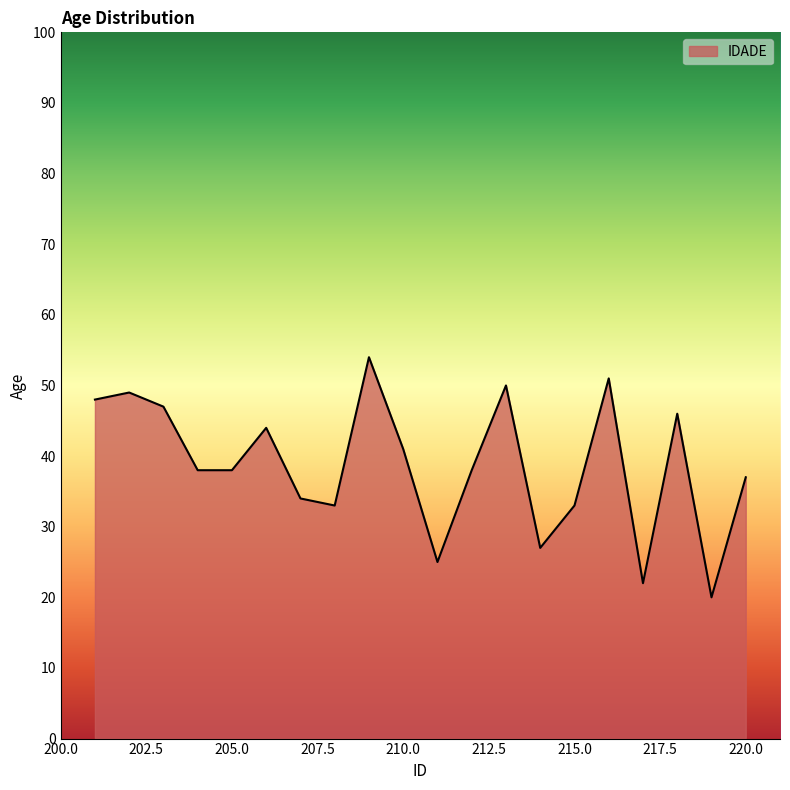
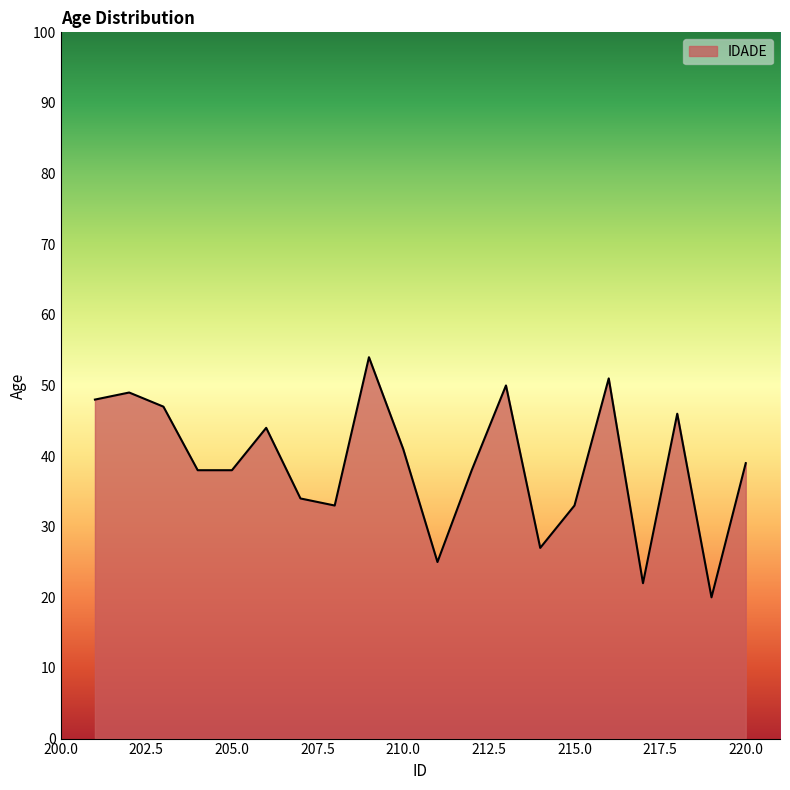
  {
    "205.0": 38,
    "210.0": 41,
    "215.0": 33,
-   "220.0": 37
+   "220.0": 39
  }
